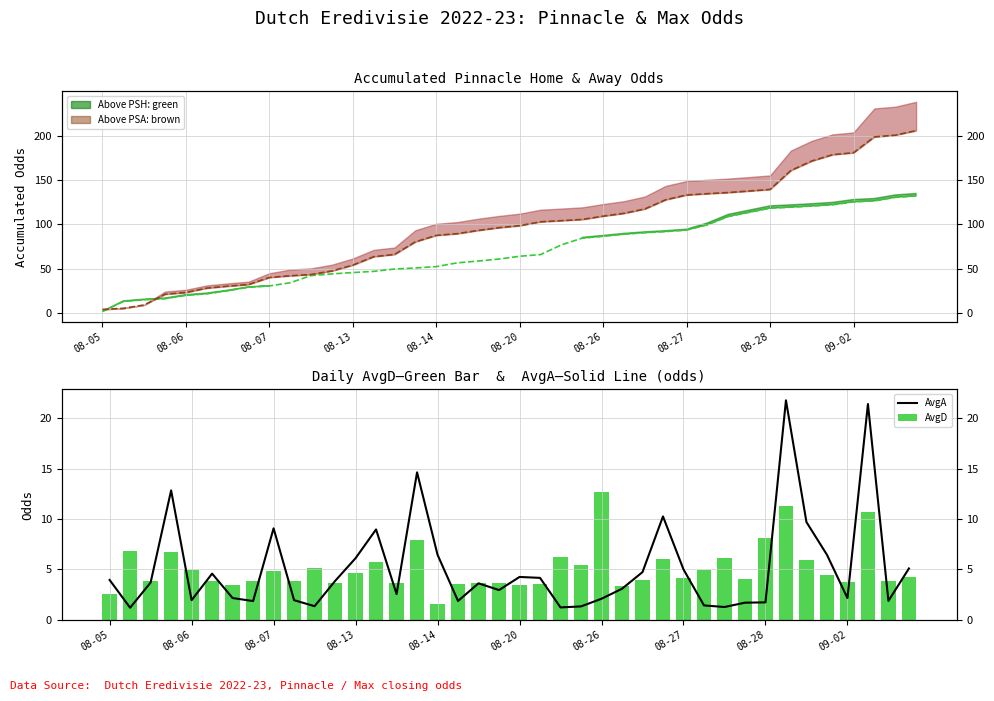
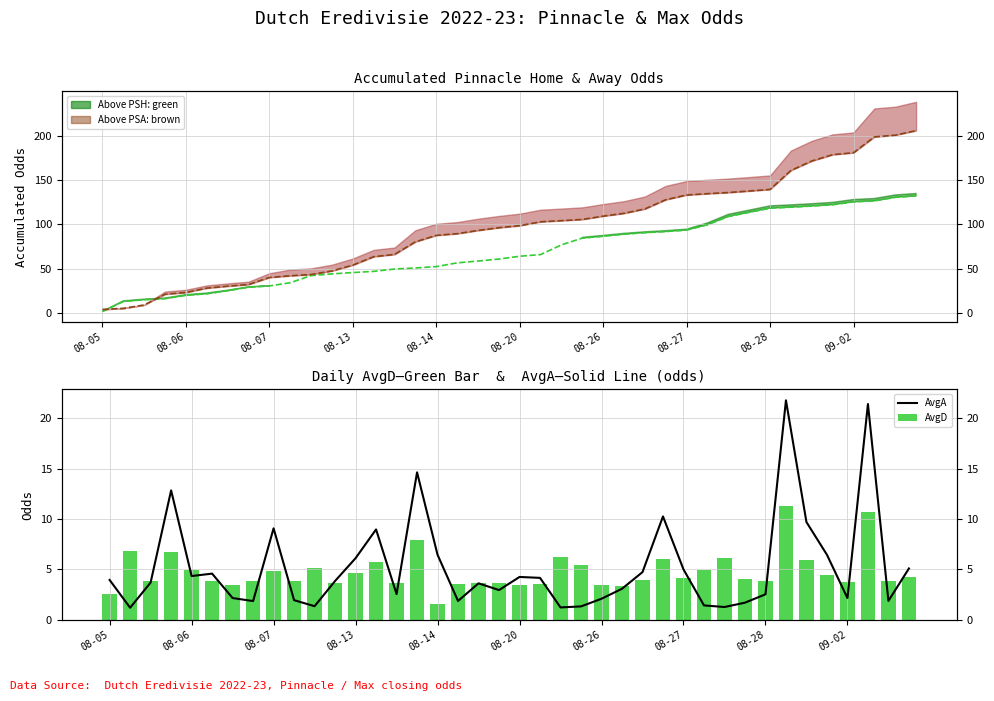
  {
    "Daily AvgD—Green Bar & AvgA—Solid Line (odds)": {
      "AvgA": {
        "08-05": 4.0,
-       "08-06": 2.0,
+       "08-06": 4.4,
        "08-07": 9.1,
        "08-13": 6.1,
        "08-14": 6.5,
        "08-20": 4.3,
        "08-26": 2.1,
        "08-27": 5.0,
-       "08-28": 1.7,
+       "08-28": 2.5,
        "09-02": 2.2
      },
      "AvgD": {
        "08-05": 2.6,
        "08-06": 4.9,
        "08-07": 4.9,
        "08-13": 4.7,
        "08-14": 1.6,
        "08-20": 3.5,
-       "08-26": 12.7,
+       "08-26": 3.5,
        "08-27": 4.1,
-       "08-28": 8.1,
+       "08-28": 3.9,
        "09-02": 3.7
      }
    }
  }
